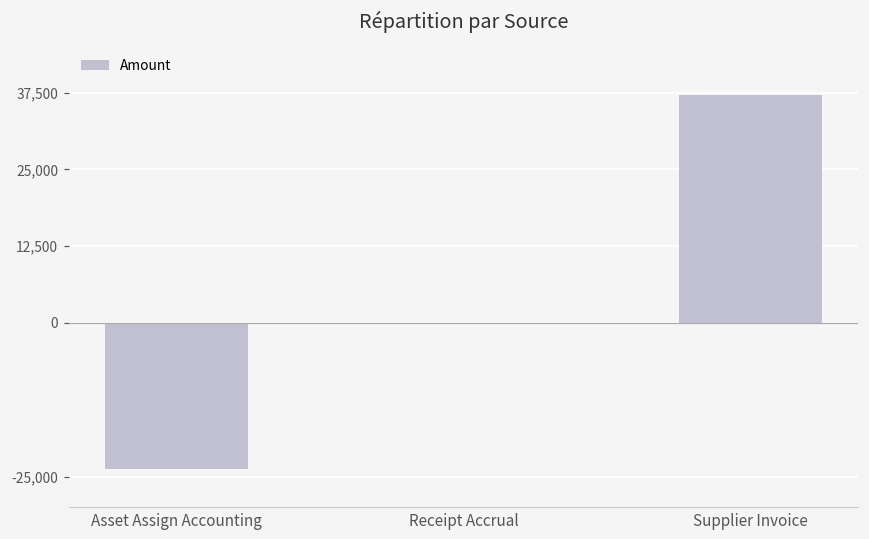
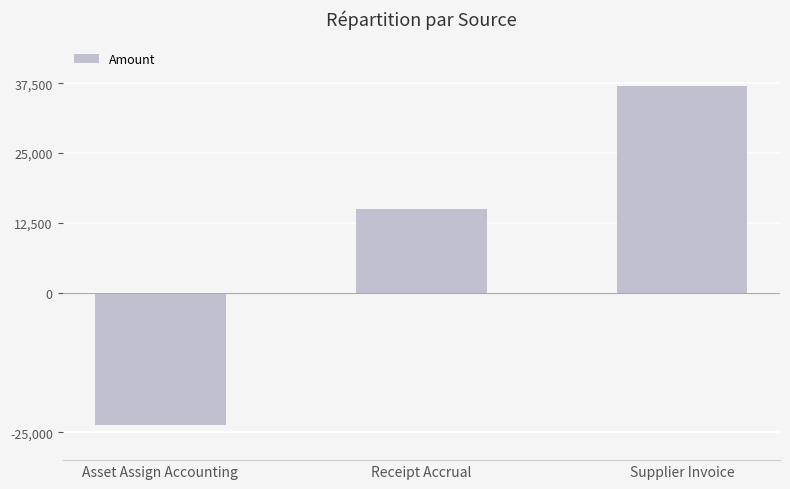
  {
    "Asset Assign Accounting": "-24,000",
-   "Receipt Accrual": "0",
+   "Receipt Accrual": "15,000",
    "Supplier Invoice": "37,000"
  }
